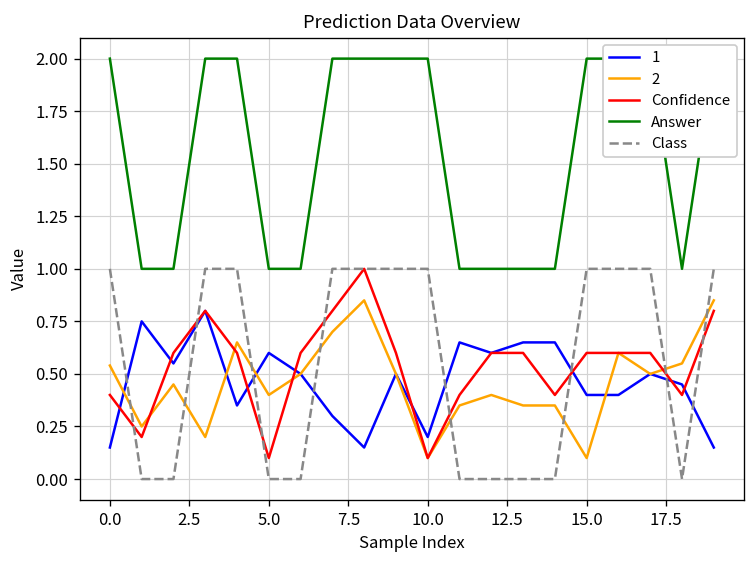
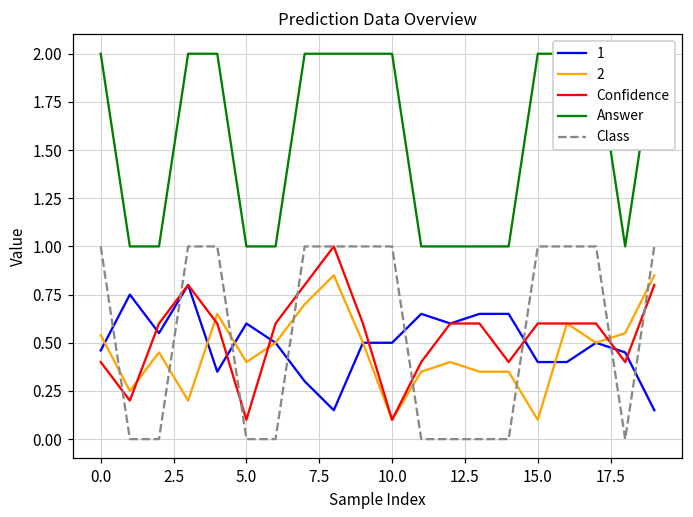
  {
    "1": {
-     "0.0": 0.15,
+     "0.0": 0.46,
      "5.0": 0.60,
-     "10.0": 0.2,
+     "10.0": 0.5,
      "15.0": 0.40
    },
    "2": {
      "0.0": 0.54,
      "5.0": 0.40,
      "15.0": 0.10
    },
    "Confidence": {
      "0.0": 0.40,
      "5.0": 0.10,
      "15.0": 0.60
    },
    "Answer": {
      "0.0": 2.00,
      "5.0": 1.00,
      "10.0": 2.00,
      "15.0": 2.00
    },
    "Class": {
      "0.0": 1.00,
      "5.0": 0.00,
      "10.0": 1.00,
      "15.0": 1.00
    }
  }
